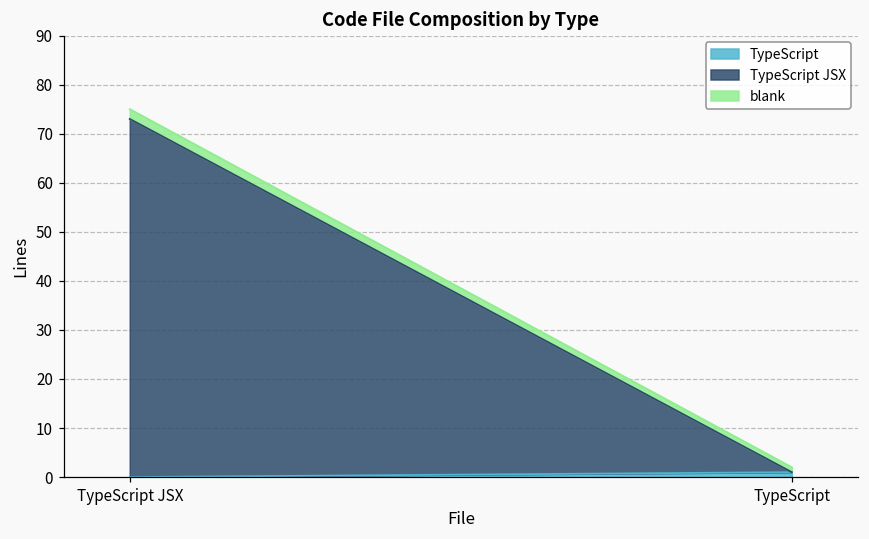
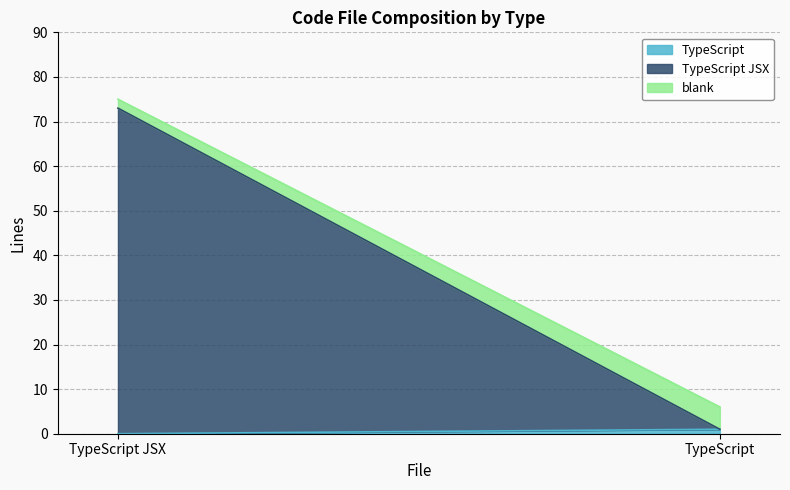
  {
    "TypeScript": {
      "TypeScript JSX": 0
    },
    "TypeScript JSX": {
      "TypeScript JSX": 73
    },
    "blank": {
      "TypeScript JSX": 2,
-     "TypeScript": 1
+     "TypeScript": 5
    }
  }
